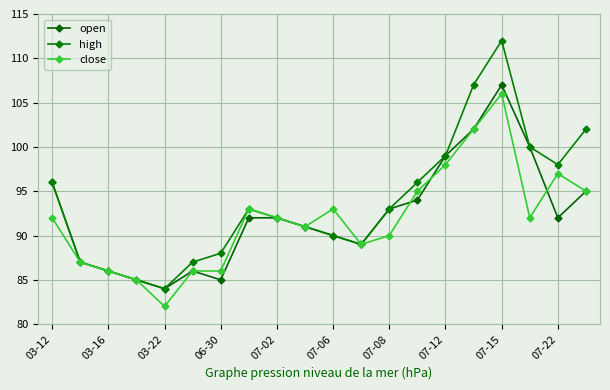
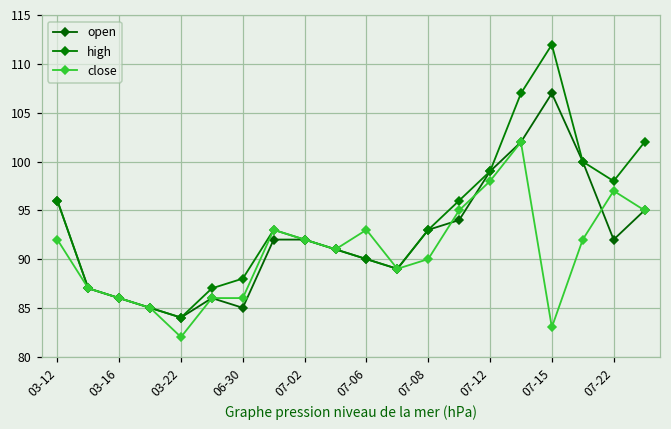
  {
    "close": {
      "03-12": 92,
      "03-22": 82,
      "06-30": 86,
      "07-06": 93,
      "07-08": 90,
      "07-12": 98,
-     "07-15": 106,
+     "07-15": 83,
      "07-22": 97
    }
  }
